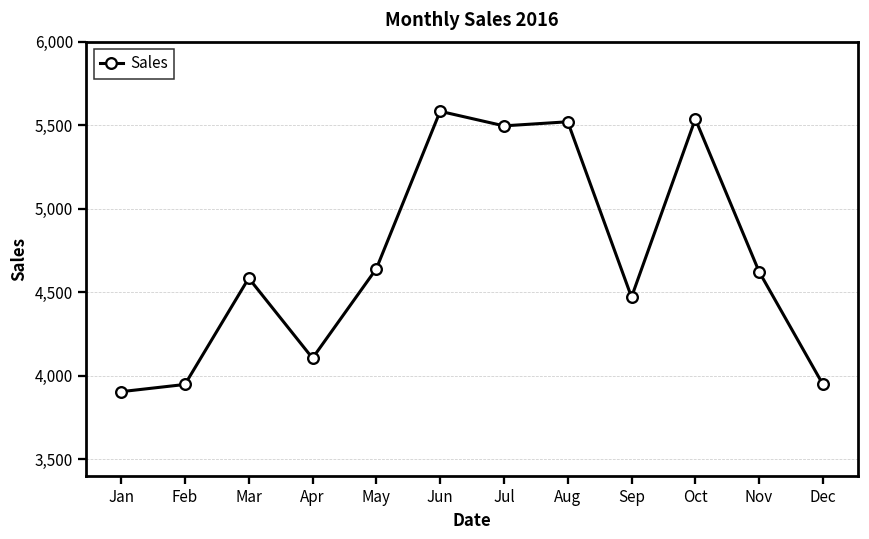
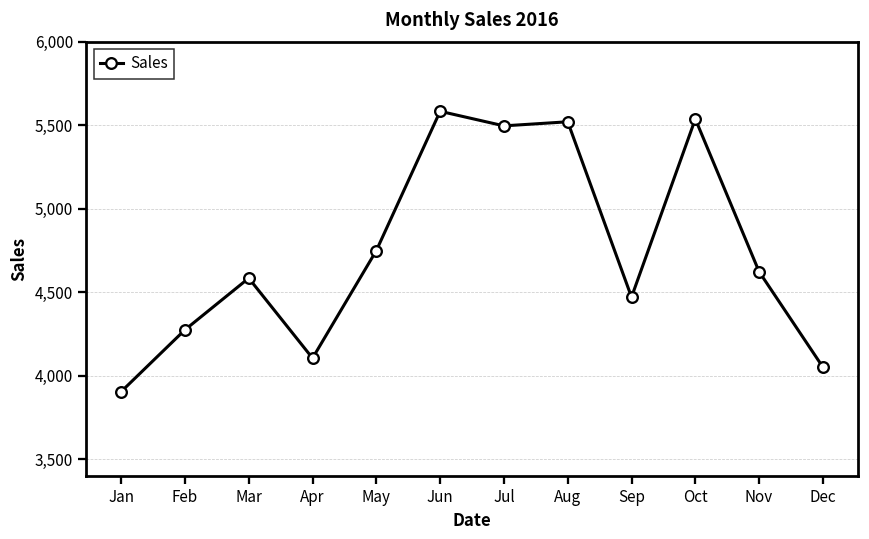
  {
    "Jan": "3,900",
-   "Feb": "3,950",
+   "Feb": "4,270",
    "Mar": "4,580",
    "Apr": "4,100",
-   "May": "4,640",
+   "May": "4,750",
    "Jun": "5,580",
    "Jul": "5,500",
    "Aug": "5,520",
    "Sep": "4,470",
    "Oct": "5,540",
    "Nov": "4,620",
-   "Dec": "3,950"
+   "Dec": "4,050"
  }
